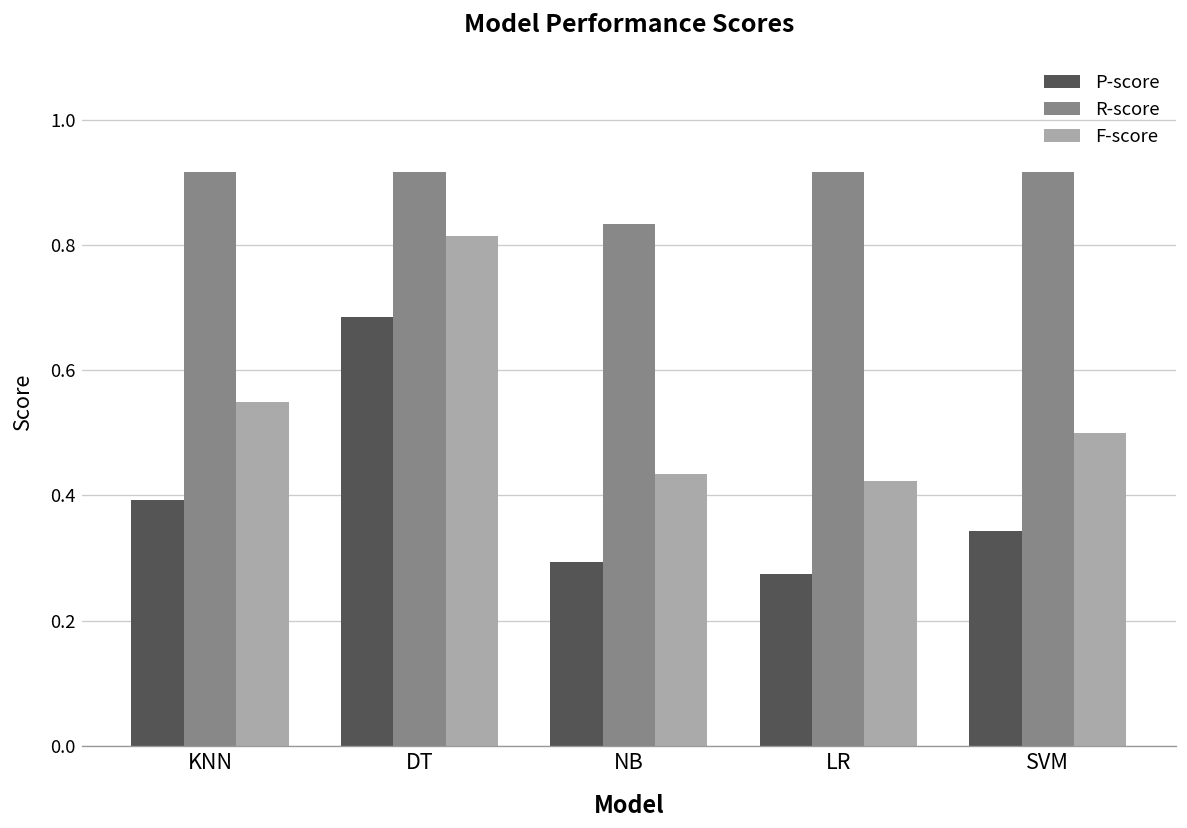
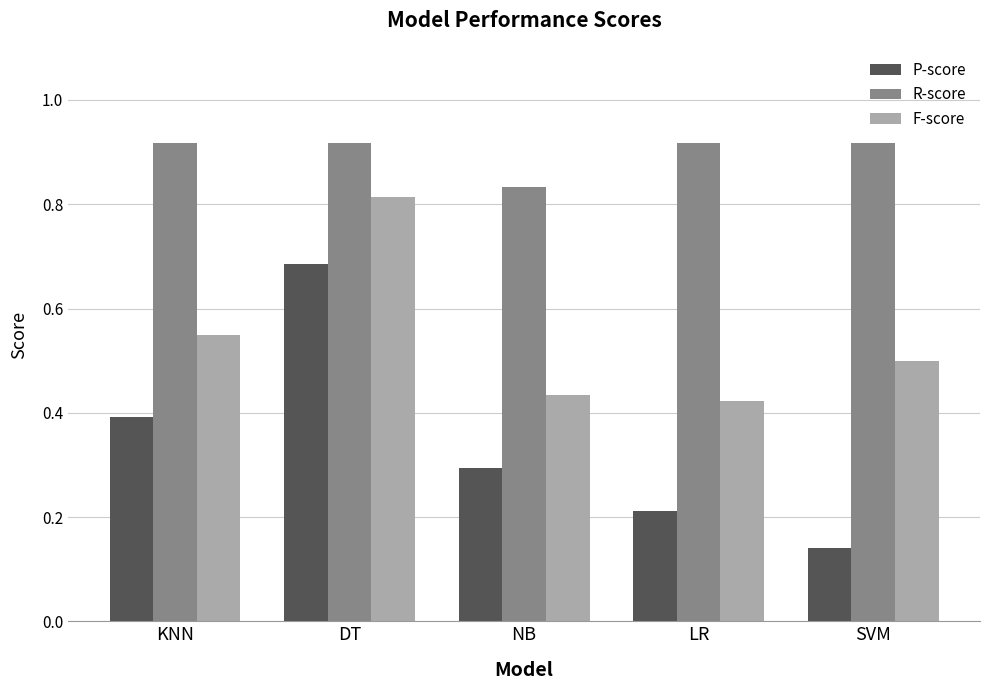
  {
    "P-score": {
      "KNN": 0.39,
      "DT": 0.68,
      "NB": 0.29,
-     "LR": 0.28,
-     "SVM": 0.34
+     "LR": 0.21,
+     "SVM": 0.14
    }
  }
